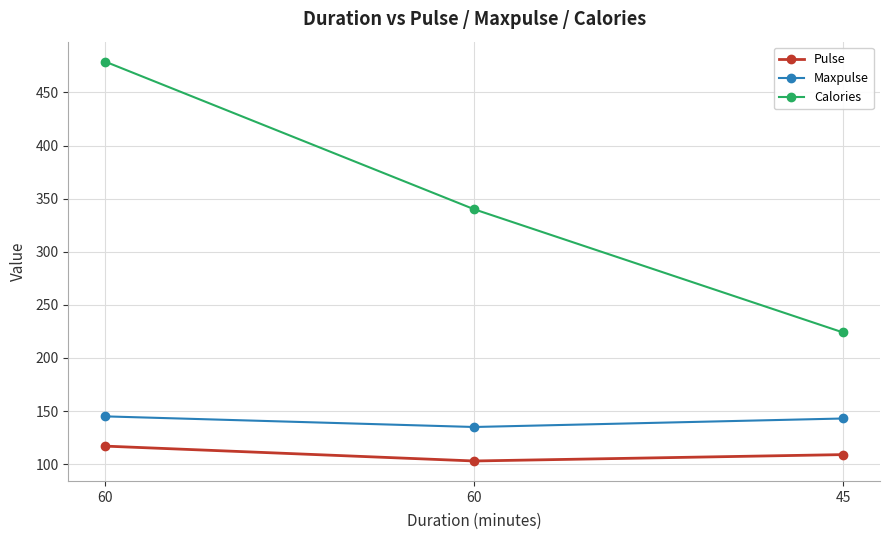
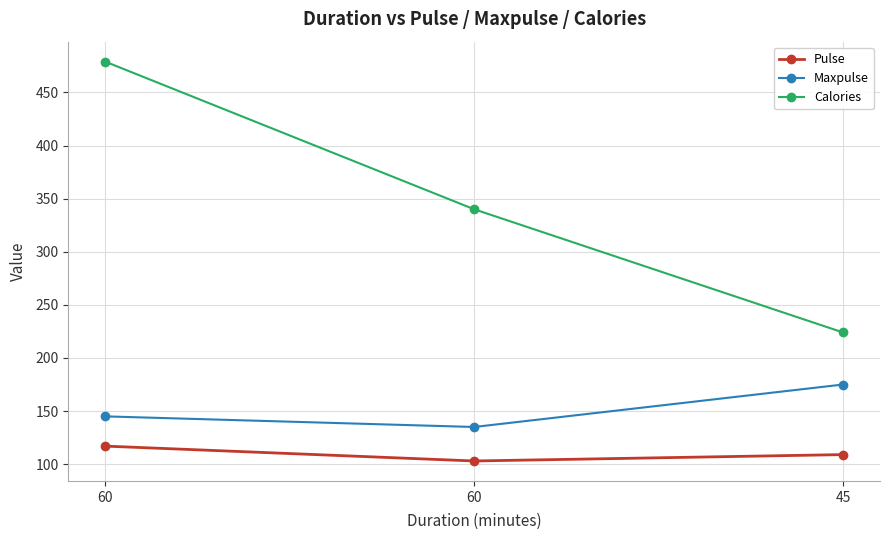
  {
    "Pulse": {
      "45": 109
    },
    "Maxpulse": {
-     "45": 143
+     "45": 175
    },
    "Calories": {
      "45": 224
    }
  }
